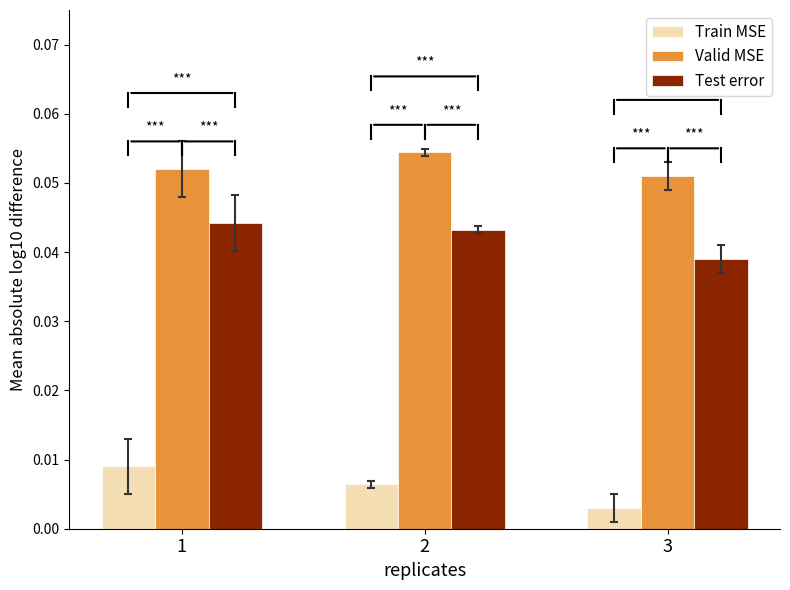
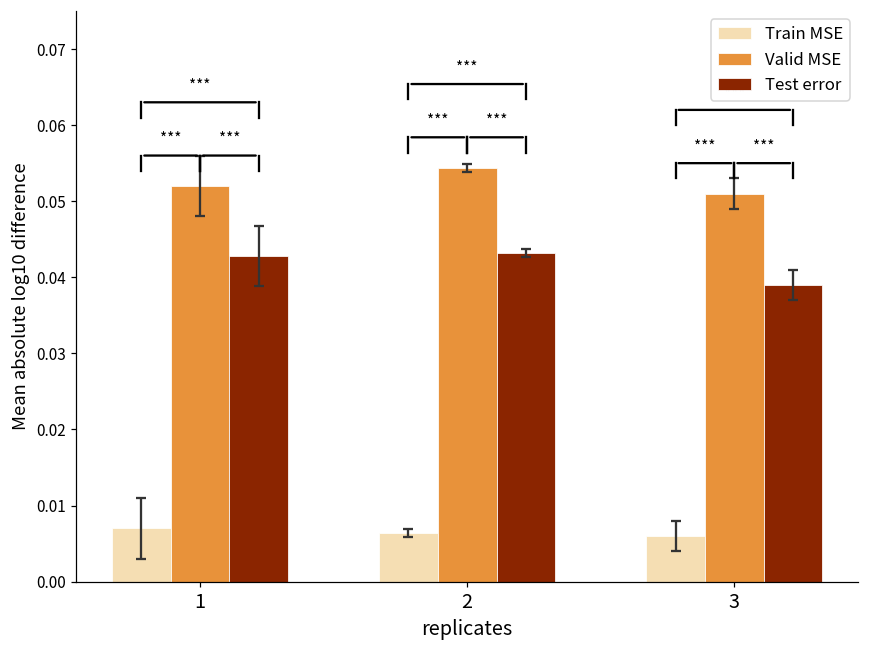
  {
    "Train MSE": {
-     "1": 0.009,
+     "1": 0.007,
      "2": 0.006,
-     "3": 0.003
+     "3": 0.006
    },
    "Valid MSE": {
      "1": 0.052,
      "2": 0.054,
      "3": 0.051
    },
    "Test error": {
-     "1": 0.044,
+     "1": 0.043,
      "2": 0.043,
      "3": 0.039
    }
  }
